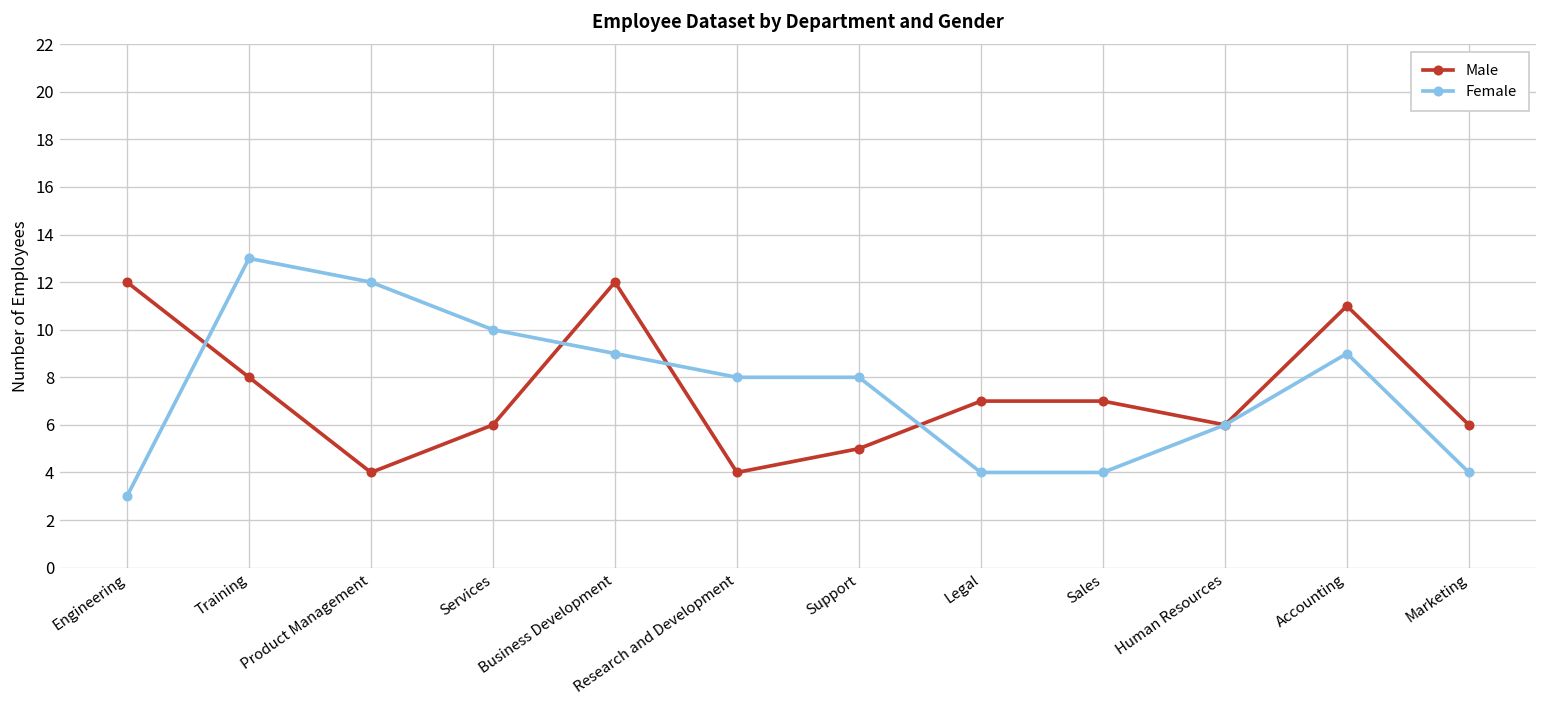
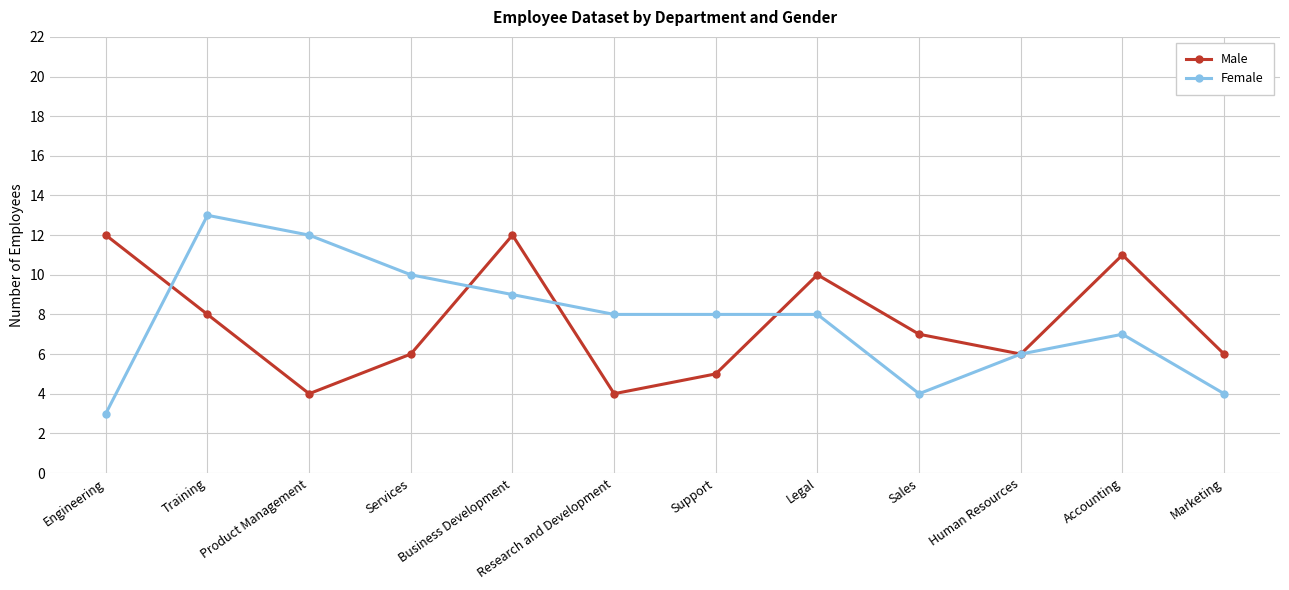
  {
    "Male": {
      "Engineering": 12,
      "Training": 8,
      "Product Management": 4,
      "Services": 6,
      "Business Development": 12,
      "Research and Development": 4,
      "Support": 5,
-     "Legal": 7,
+     "Legal": 10,
      "Sales": 7,
      "Accounting": 11,
      "Marketing": 6
    },
    "Female": {
      "Engineering": 3,
      "Training": 13,
      "Product Management": 12,
      "Services": 10,
      "Business Development": 9,
      "Research and Development": 8,
      "Support": 8,
-     "Legal": 4,
+     "Legal": 8,
      "Sales": 4,
-     "Accounting": 9,
+     "Accounting": 7,
      "Marketing": 4
    }
  }
